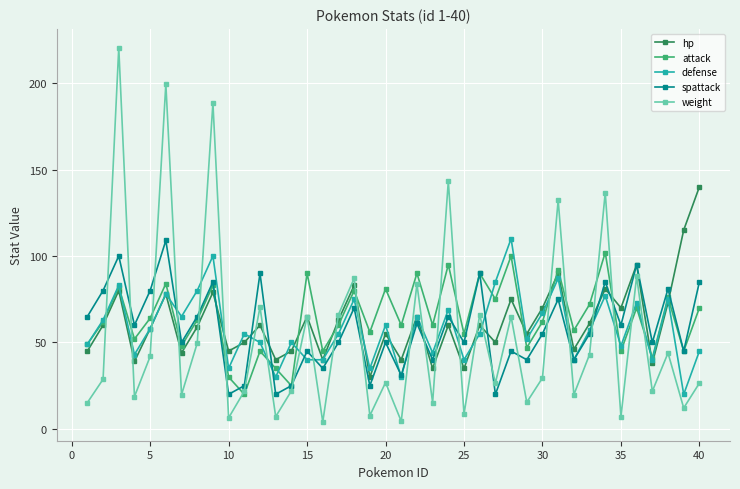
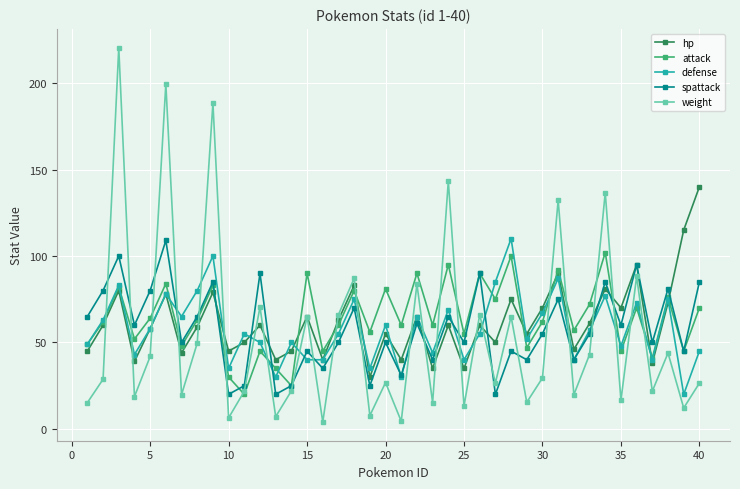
  {
    "weight": {
      "5": 42,
      "10": 6,
      "20": 27,
-     "25": 9,
+     "25": 13,
      "30": 30,
-     "35": 7,
+     "35": 17,
      "40": 27
    }
  }
